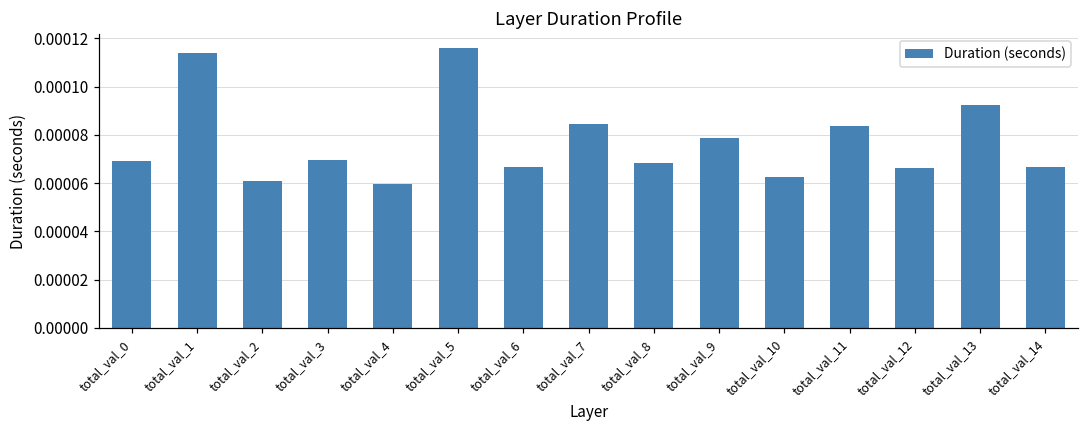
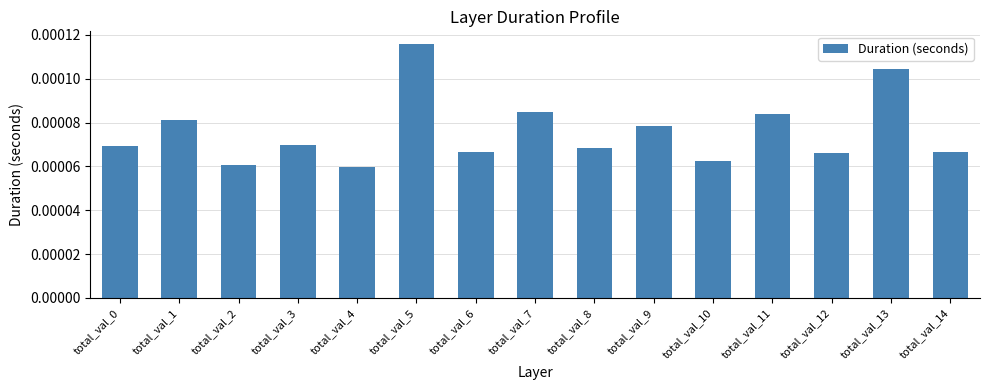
  {
    "total_val_0": 0.000069,
-   "total_val_1": 0.000114,
+   "total_val_1": 0.000081,
    "total_val_2": 0.000061,
    "total_val_3": 0.000070,
    "total_val_4": 0.000060,
    "total_val_5": 0.000116,
    "total_val_6": 0.000067,
    "total_val_7": 0.000085,
    "total_val_8": 0.000068,
    "total_val_9": 0.000078,
    "total_val_10": 0.000063,
    "total_val_11": 0.000084,
    "total_val_12": 0.000066,
-   "total_val_13": 0.000092,
+   "total_val_13": 0.000105,
    "total_val_14": 0.000067
  }
